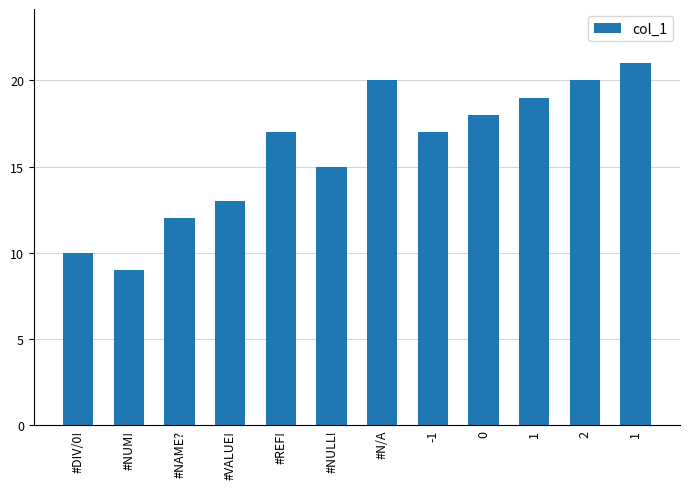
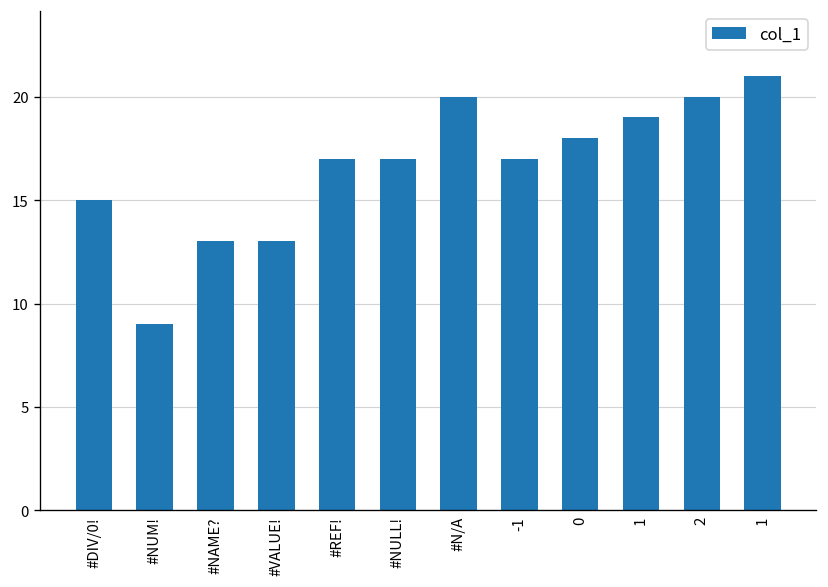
  {
-   "#DIV/0!": 10,
+   "#DIV/0!": 15,
    "#NUM!": 9,
-   "#NAME?": 12,
+   "#NAME?": 13,
    "#VALUE!": 13,
    "#REF!": 17,
-   "#NULL!": 15,
+   "#NULL!": 17,
    "#N/A": 20,
    "-1": 17,
    "0": 18,
    "2": 20
  }
